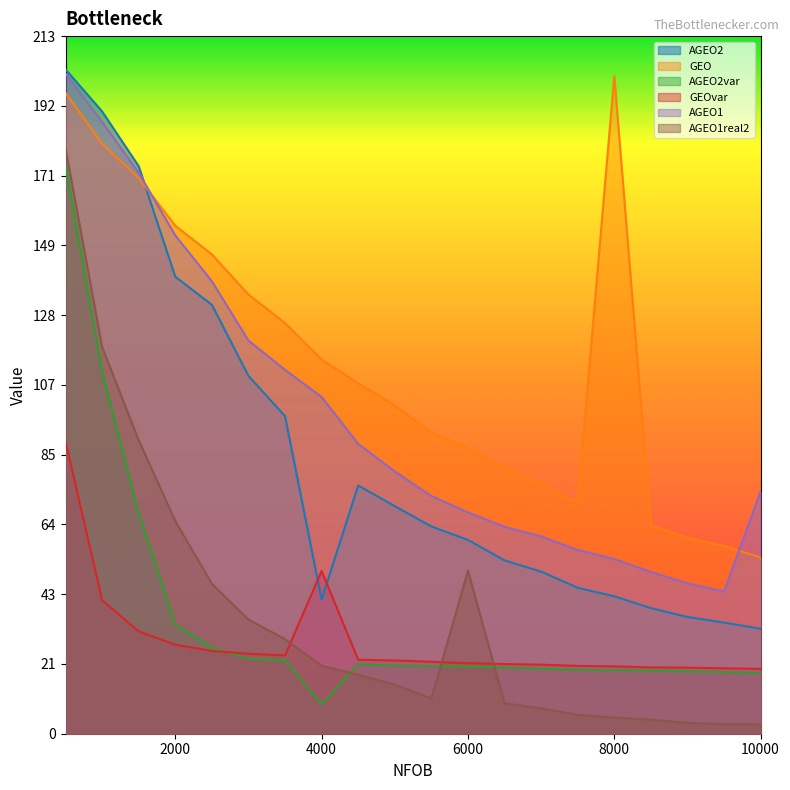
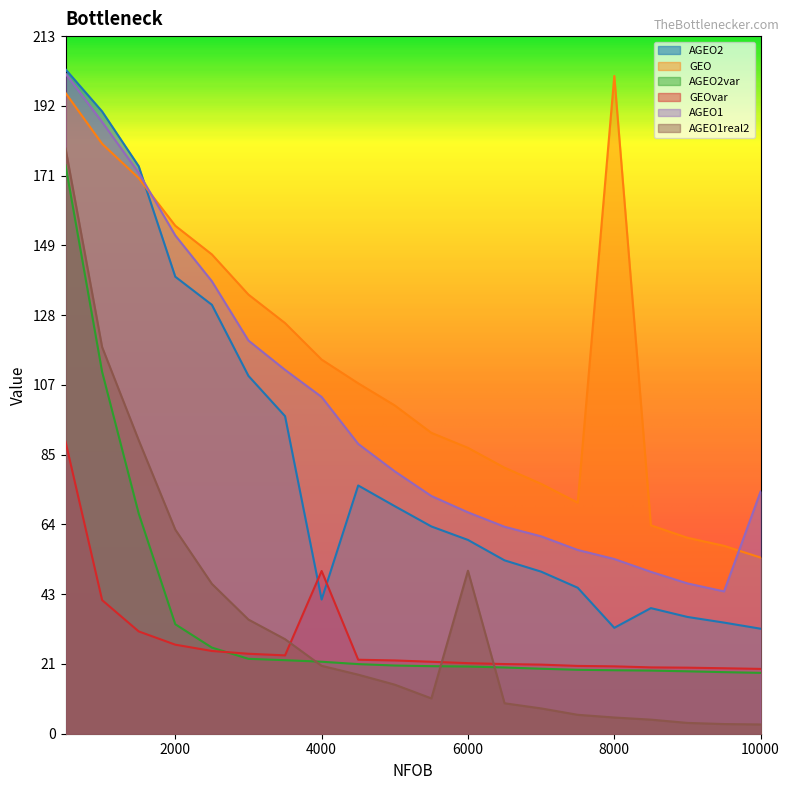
  {
    "AGEO2": {
      "2000": 140,
      "4000": 41,
      "6000": 59,
-     "8000": 42,
+     "8000": 32,
      "10000": 32
    },
    "GEO": {
      "2000": 155,
      "4000": 114,
      "6000": 87,
      "8000": 201,
      "10000": 54
    },
    "AGEO2var": {
      "2000": 33,
-     "4000": 9,
+     "4000": 22,
      "6000": 21,
      "8000": 19,
      "10000": 19
    },
    "GEOvar": {
      "2000": 27,
      "4000": 50,
      "6000": 22,
      "8000": 21,
      "10000": 20
    },
    "AGEO1": {
      "2000": 152,
      "4000": 103,
      "6000": 68,
      "8000": 53,
      "10000": 74
    },
    "AGEO1real2": {
-     "2000": 65,
+     "2000": 62,
      "4000": 21,
      "6000": 50,
      "8000": 5,
      "10000": 3
    }
  }
